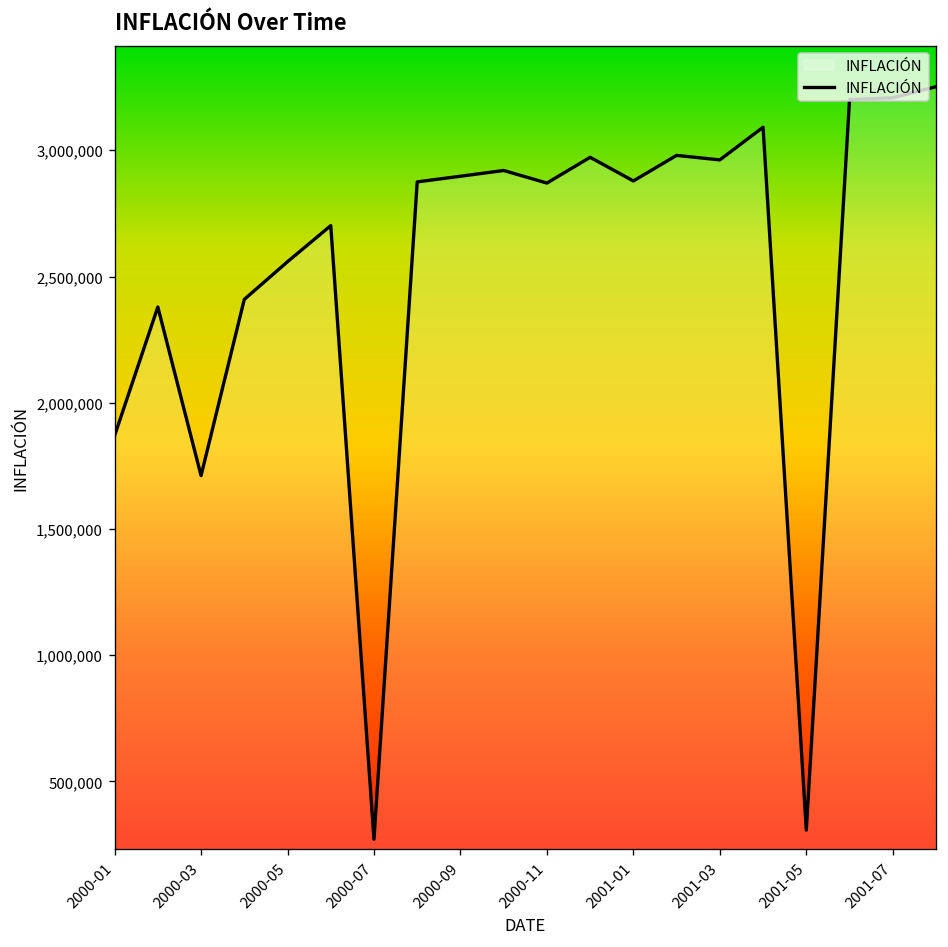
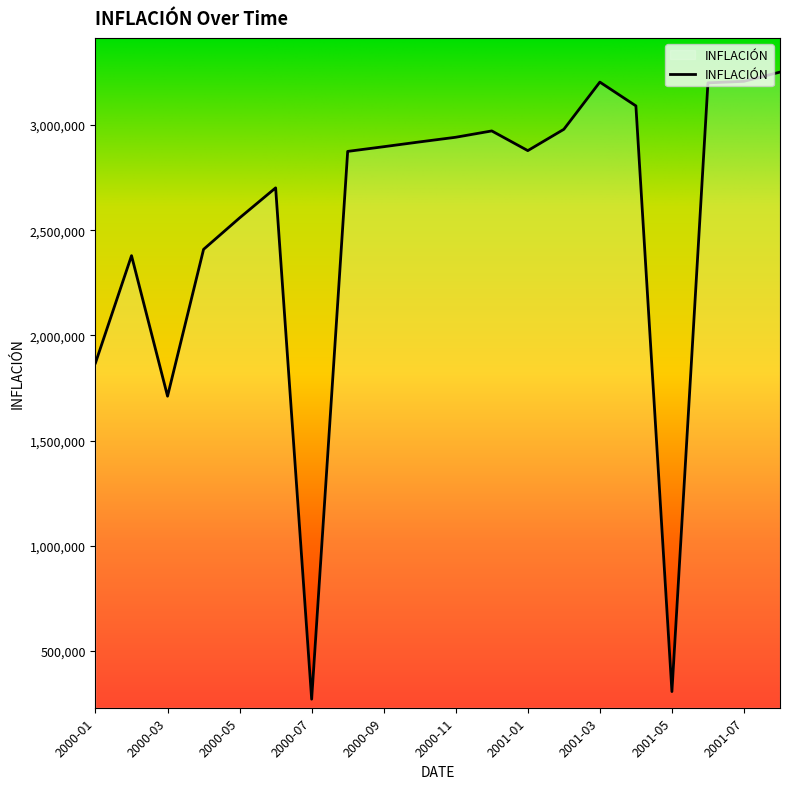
  {
    "2000-01": "1,870,000",
    "2000-03": "1,710,000",
    "2000-05": "2,560,000",
    "2000-07": "270,000",
    "2000-09": "2,900,000",
-   "2000-11": "2,870,000",
+   "2000-11": "2,940,000",
    "2001-01": "2,880,000",
-   "2001-03": "2,960,000",
+   "2001-03": "3,200,000",
    "2001-05": "310,000"
  }
